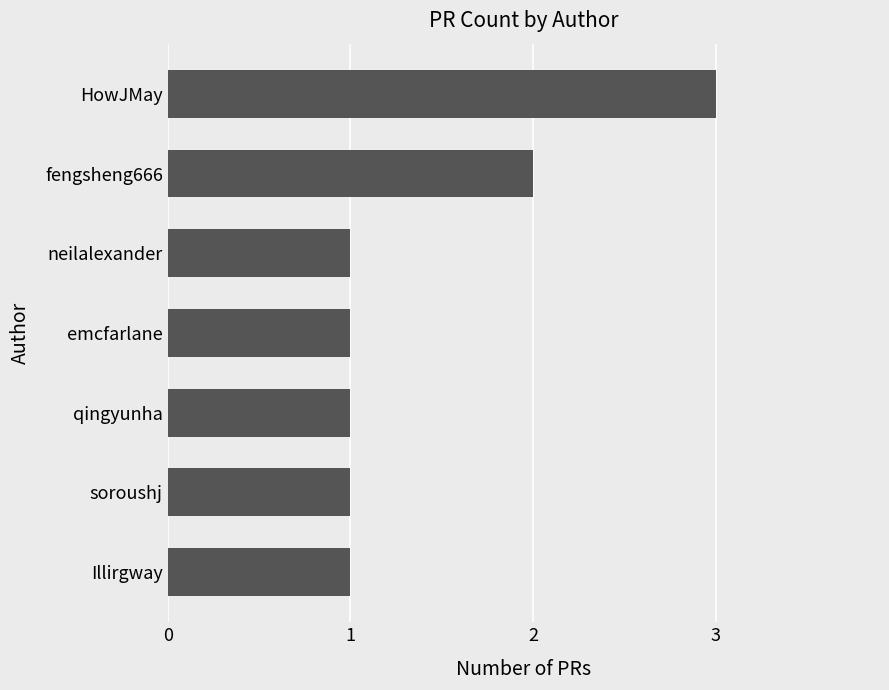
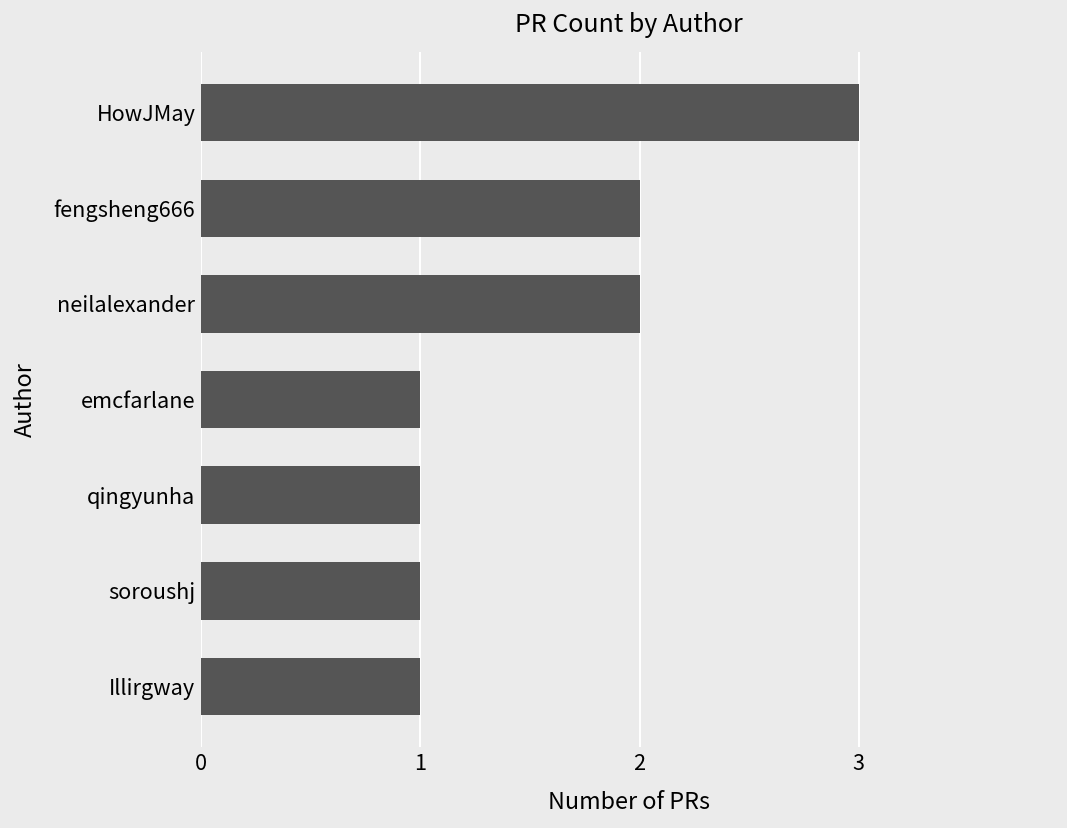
  {
    "HowJMay": 3,
    "fengsheng666": 2,
-   "neilalexander": 1,
+   "neilalexander": 2,
    "emcfarlane": 1,
    "qingyunha": 1,
    "soroushj": 1,
    "Illirgway": 1
  }
